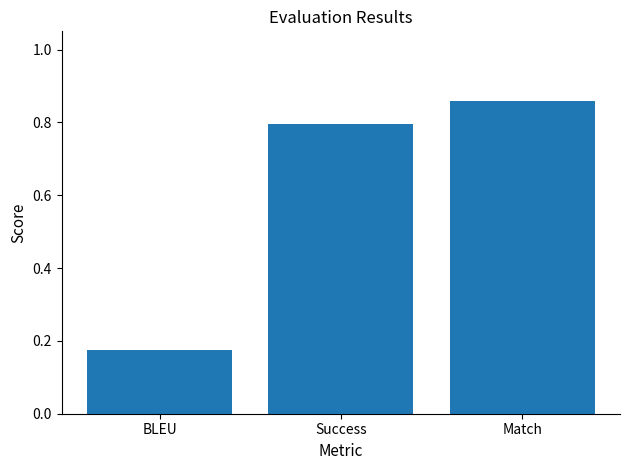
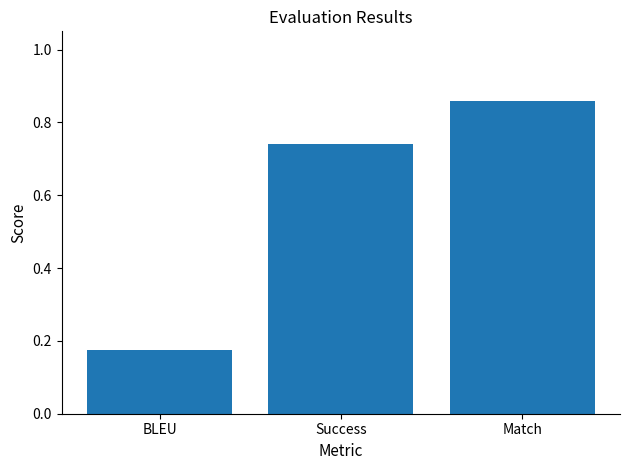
  {
    "BLEU": 0.17,
-   "Success": 0.80,
+   "Success": 0.74,
    "Match": 0.86
  }
